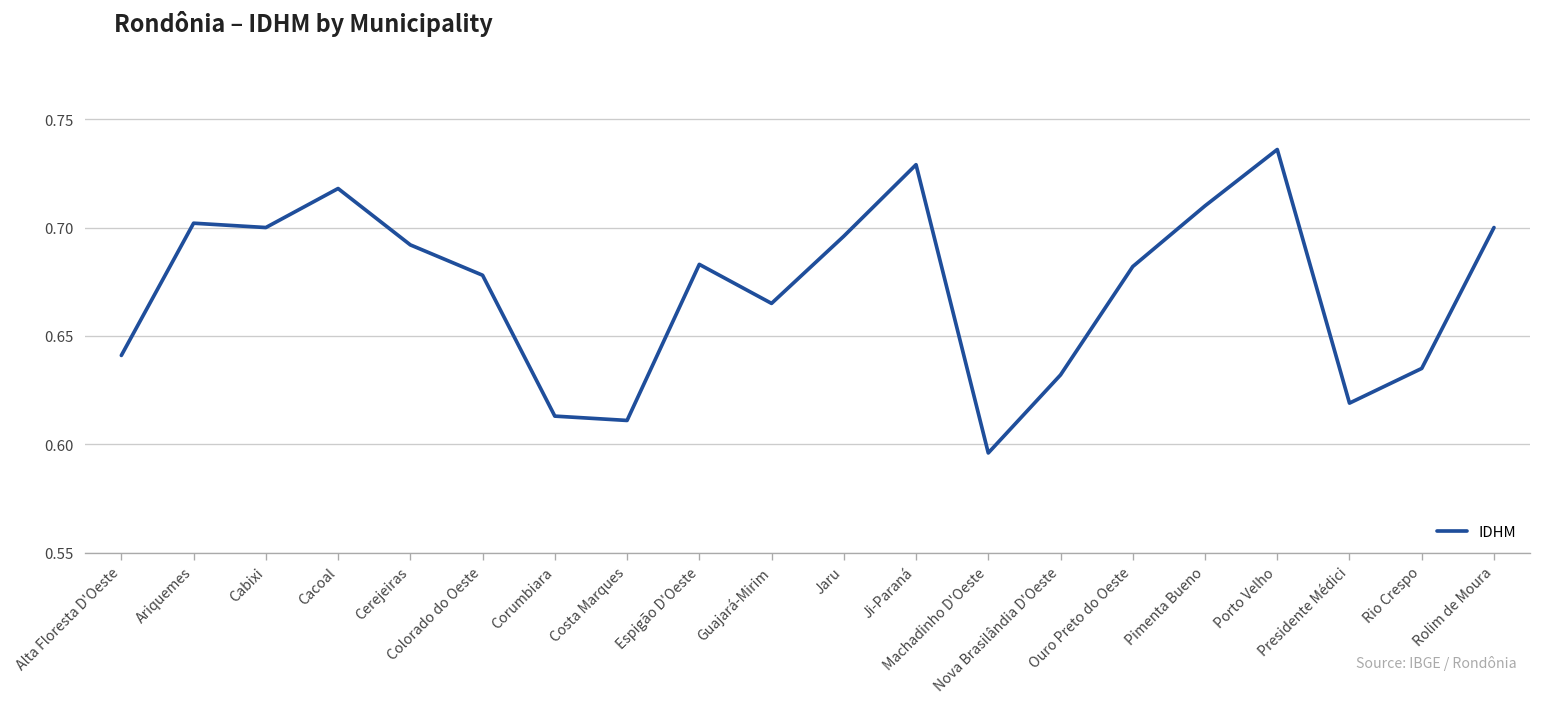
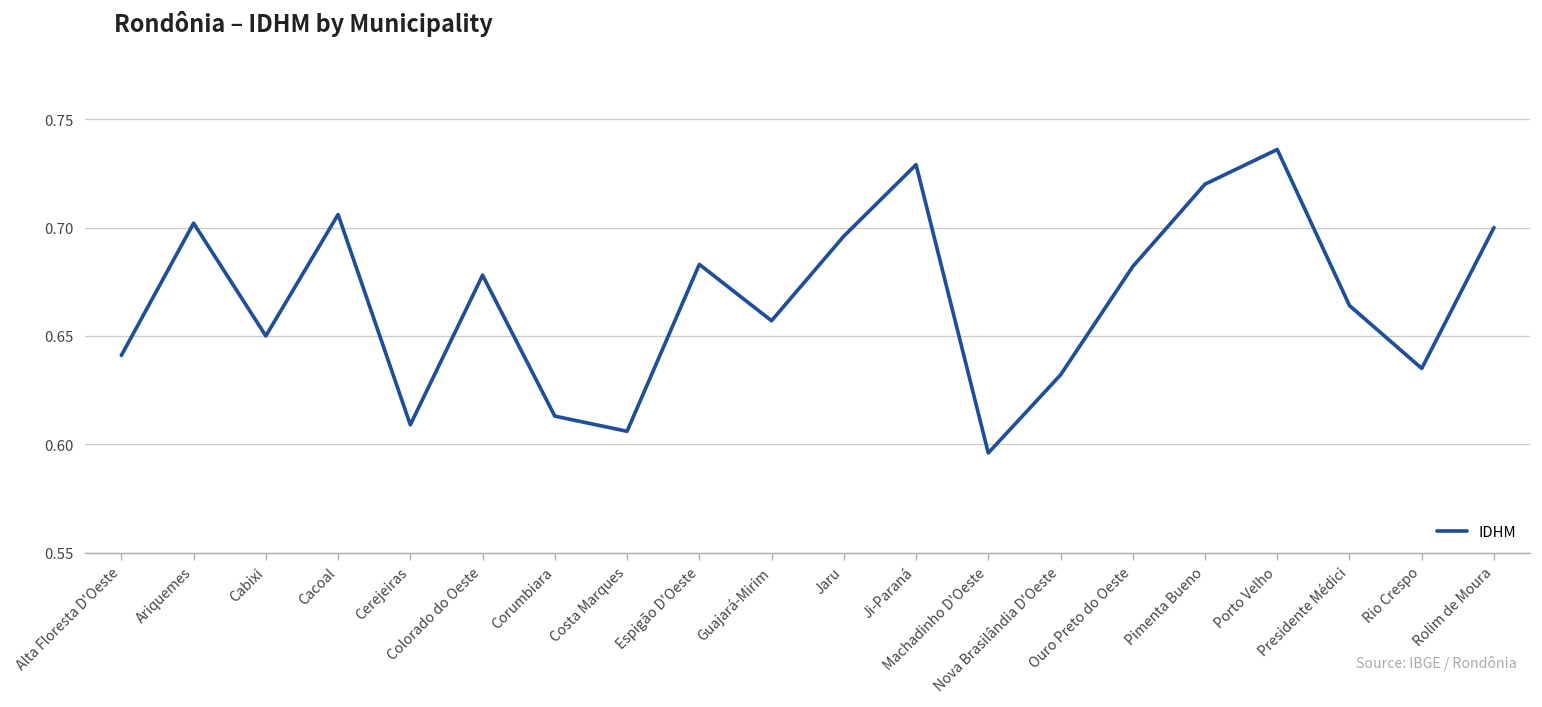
  {
    "Alta Floresta D'Oeste": 0.641,
    "Ariquemes": 0.702,
-   "Cabixi": 0.70,
-   "Cacoal": 0.718,
-   "Cerejeiras": 0.692,
+   "Cabixi": 0.65,
+   "Cacoal": 0.706,
+   "Cerejeiras": 0.609,
    "Colorado do Oeste": 0.678,
    "Corumbiara": 0.613,
-   "Costa Marques": 0.611,
+   "Costa Marques": 0.606,
    "Espigão D'Oeste": 0.683,
-   "Guajará-Mirim": 0.665,
+   "Guajará-Mirim": 0.657,
    "Jaru": 0.696,
    "Ji-Paraná": 0.729,
    "Machadinho D'Oeste": 0.596,
    "Nova Brasilândia D'Oeste": 0.632,
    "Ouro Preto do Oeste": 0.682,
-   "Pimenta Bueno": 0.71,
+   "Pimenta Bueno": 0.72,
    "Porto Velho": 0.736,
-   "Presidente Médici": 0.619,
+   "Presidente Médici": 0.664,
    "Rio Crespo": 0.635,
    "Rolim de Moura": 0.700
  }
